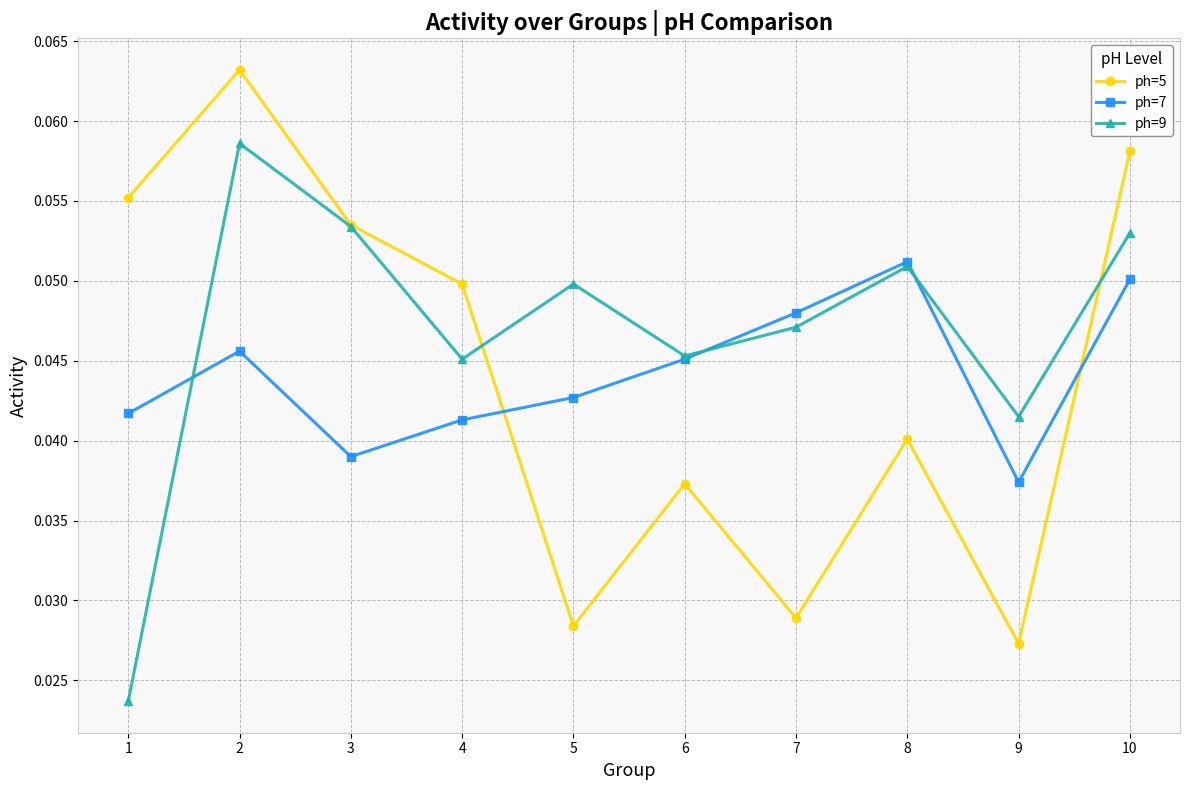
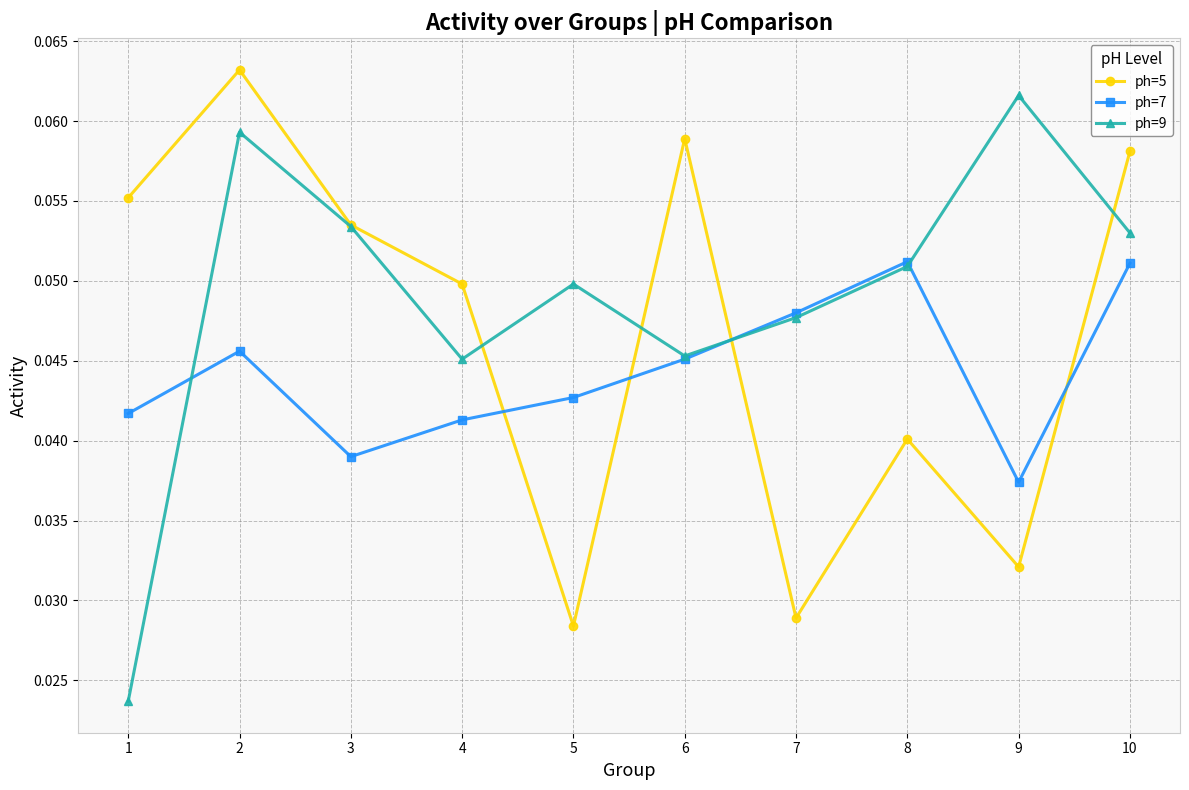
  {
    "ph=5": {
      "1": 0.0552,
      "2": 0.0632,
      "4": 0.0498,
      "5": 0.0284,
-     "6": 0.0373,
+     "6": 0.0589,
      "7": 0.0289,
      "8": 0.0401,
-     "9": 0.0273,
+     "9": 0.0321,
      "10": 0.0581
    },
    "ph=7": {
      "1": 0.0417,
      "2": 0.0456,
      "3": 0.0390,
      "4": 0.0413,
      "5": 0.0427,
      "6": 0.0451,
      "7": 0.0480,
      "8": 0.0512,
      "9": 0.0374,
-     "10": 0.0501
+     "10": 0.0511
    },
    "ph=9": {
      "1": 0.0237,
-     "2": 0.0586,
+     "2": 0.0593,
      "4": 0.0451,
      "5": 0.0498,
      "6": 0.0453,
-     "7": 0.0471,
+     "7": 0.0477,
      "8": 0.0509,
-     "9": 0.0415,
+     "9": 0.0616,
      "10": 0.0530
    }
  }
